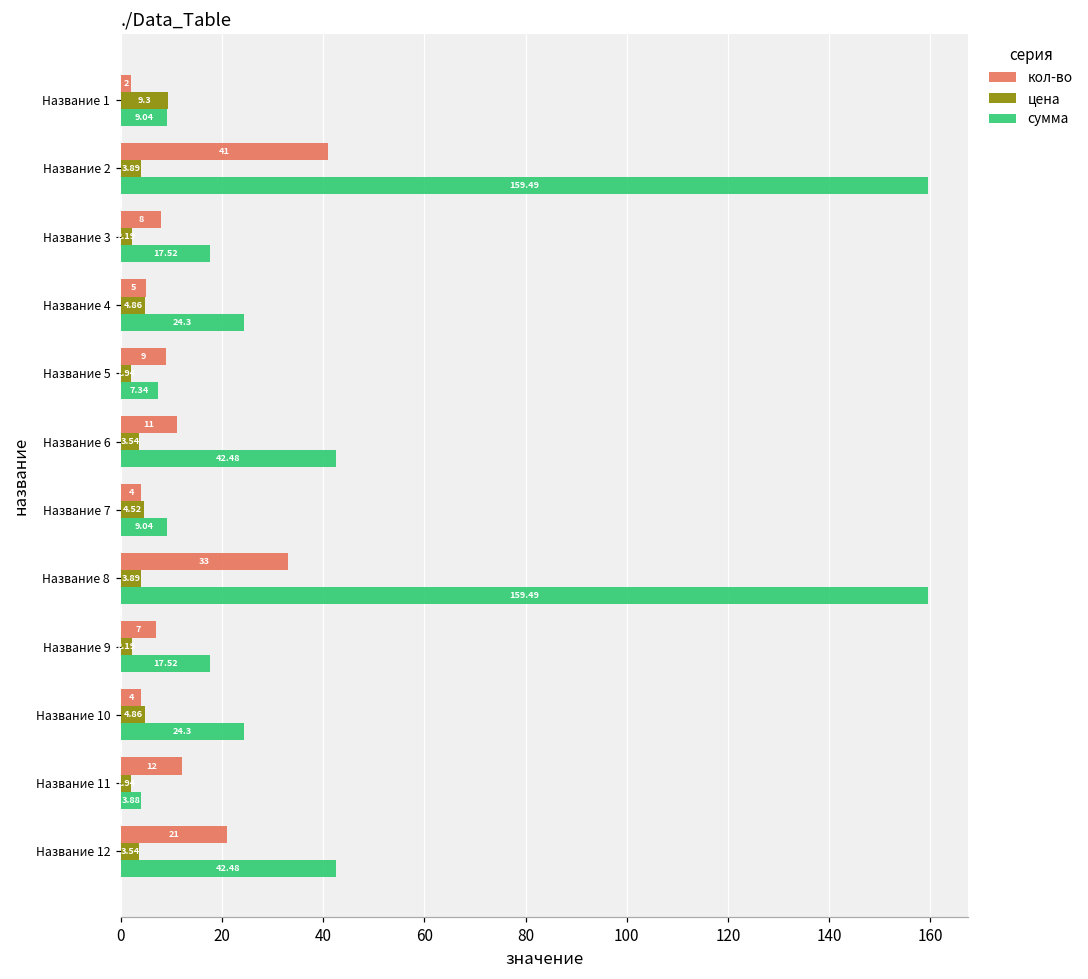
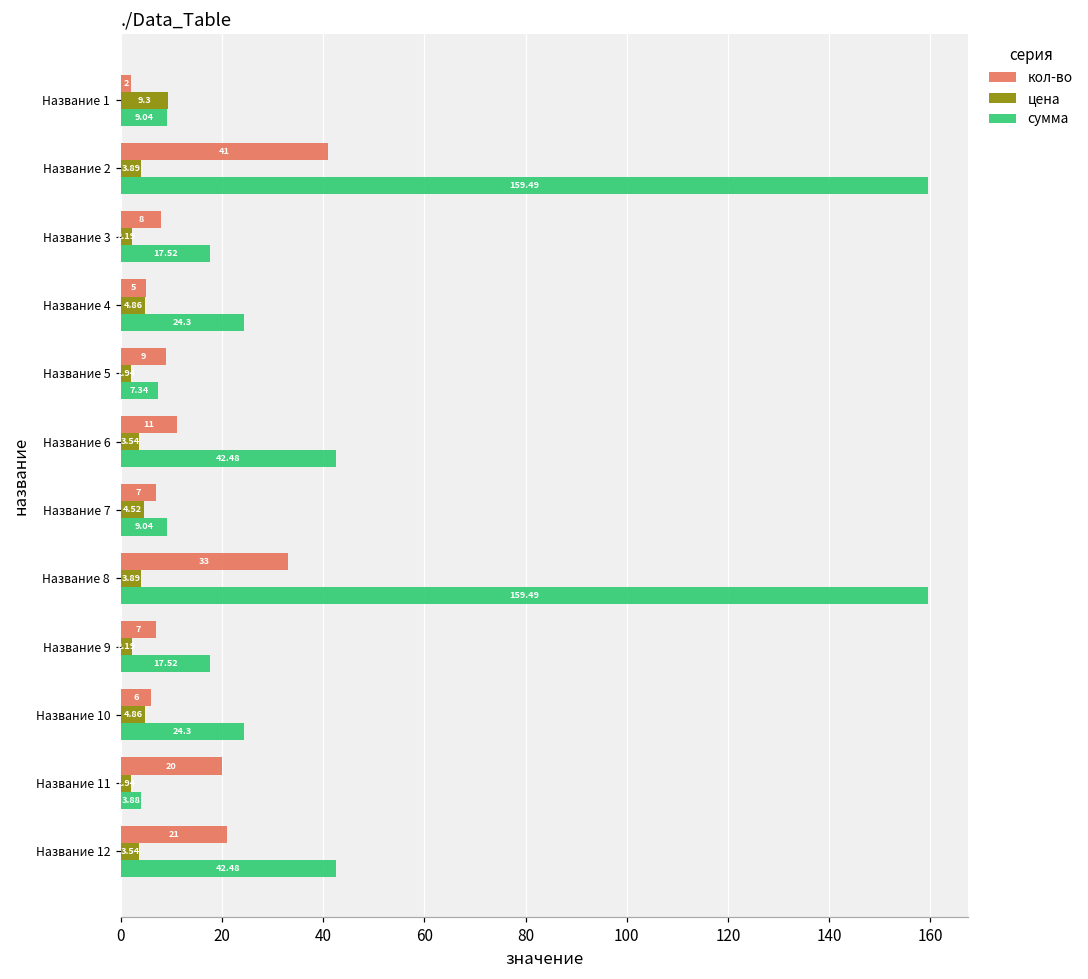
  {
    "кол-во": {
      "Название 1": 2,
      "Название 2": 41,
      "Название 3": 8,
      "Название 4": 5,
      "Название 5": 9,
      "Название 6": 11,
-     "Название 7": 4,
+     "Название 7": 7,
      "Название 8": 33,
      "Название 9": 7,
-     "Название 10": 4,
-     "Название 11": 12,
+     "Название 10": 6,
+     "Название 11": 20,
      "Название 12": 21
    },
    "цена": {
      "Название 1": 9.3,
      "Название 2": 3.89,
      "Название 3": 2.19,
      "Название 4": 4.86,
      "Название 6": 3.54,
      "Название 7": 4.52,
      "Название 8": 3.89,
      "Название 9": 2.19,
      "Название 10": 4.86,
      "Название 12": 3.54
    },
    "сумма": {
      "Название 1": 9.04,
      "Название 2": 159.49,
      "Название 3": 17.52,
      "Название 4": 24.3,
      "Название 5": 7.34,
      "Название 6": 42.48,
      "Название 7": 9.04,
      "Название 8": 159.49,
      "Название 9": 17.52,
      "Название 10": 24.3,
      "Название 11": 3.88,
      "Название 12": 42.48
    }
  }
